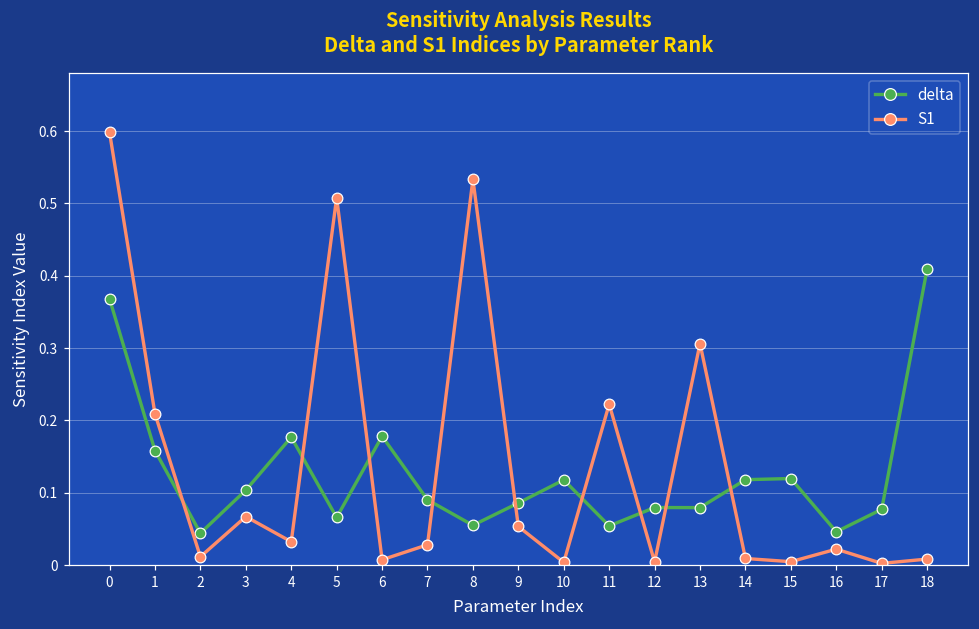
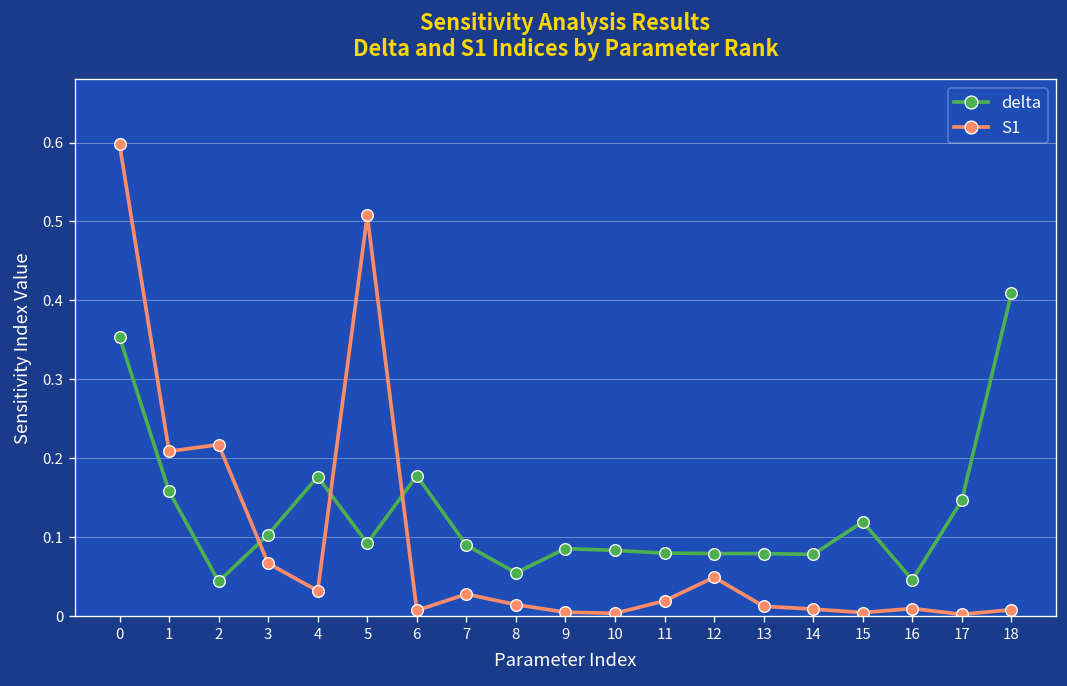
  {
    "delta": {
-     "0": 0.37,
+     "0": 0.35,
      "1": 0.16,
      "2": 0.04,
      "3": 0.10,
      "4": 0.18,
-     "5": 0.07,
+     "5": 0.09,
      "6": 0.18,
      "7": 0.09,
      "8": 0.06,
      "9": 0.09,
-     "10": 0.12,
-     "11": 0.05,
+     "10": 0.08,
+     "11": 0.08,
      "12": 0.08,
      "13": 0.08,
-     "14": 0.12,
+     "14": 0.08,
      "15": 0.12,
      "16": 0.05,
-     "17": 0.08,
+     "17": 0.15,
      "18": 0.41
    },
    "S1": {
      "0": 0.60,
      "1": 0.21,
-     "2": 0.01,
+     "2": 0.22,
      "3": 0.07,
      "4": 0.03,
      "5": 0.51,
      "6": 0.01,
      "7": 0.03,
-     "8": 0.53,
-     "9": 0.05,
+     "8": 0.01,
+     "9": 0.01,
      "10": 0.00,
-     "11": 0.22,
-     "12": 0.00,
-     "13": 0.31,
+     "11": 0.02,
+     "12": 0.05,
+     "13": 0.01,
      "14": 0.01,
      "15": 0.00,
-     "16": 0.02,
+     "16": 0.01,
      "17": 0.00,
      "18": 0.01
    }
  }
